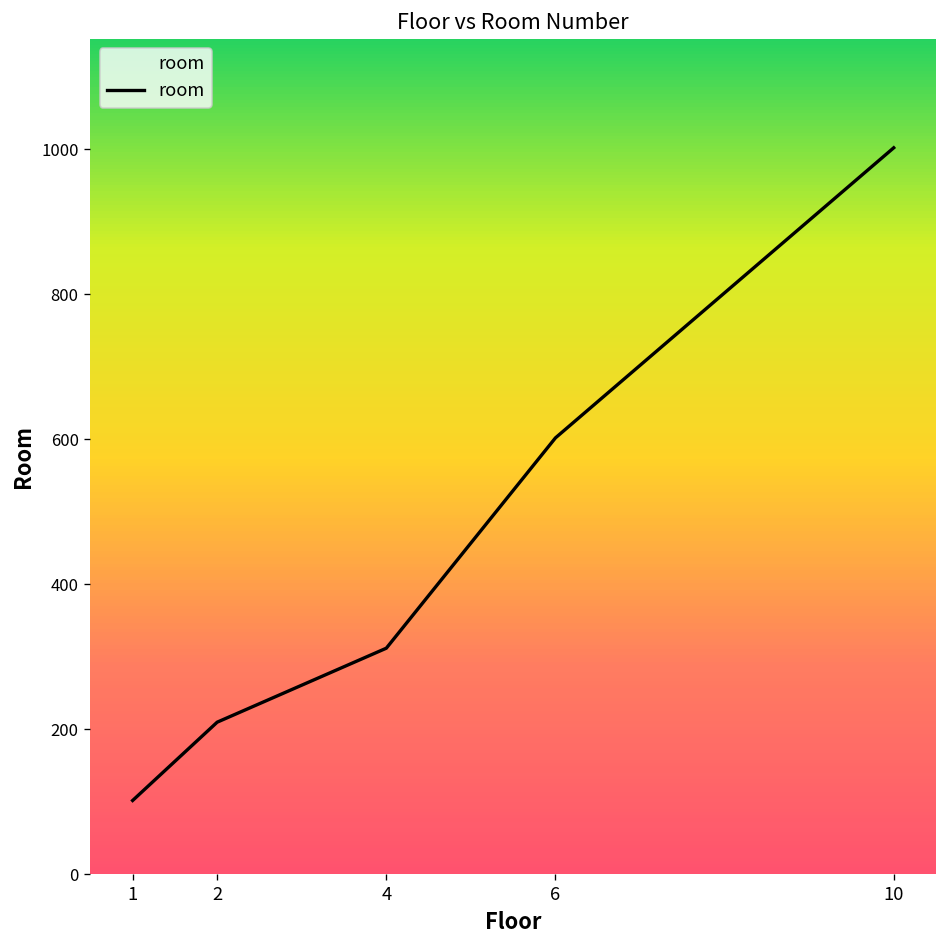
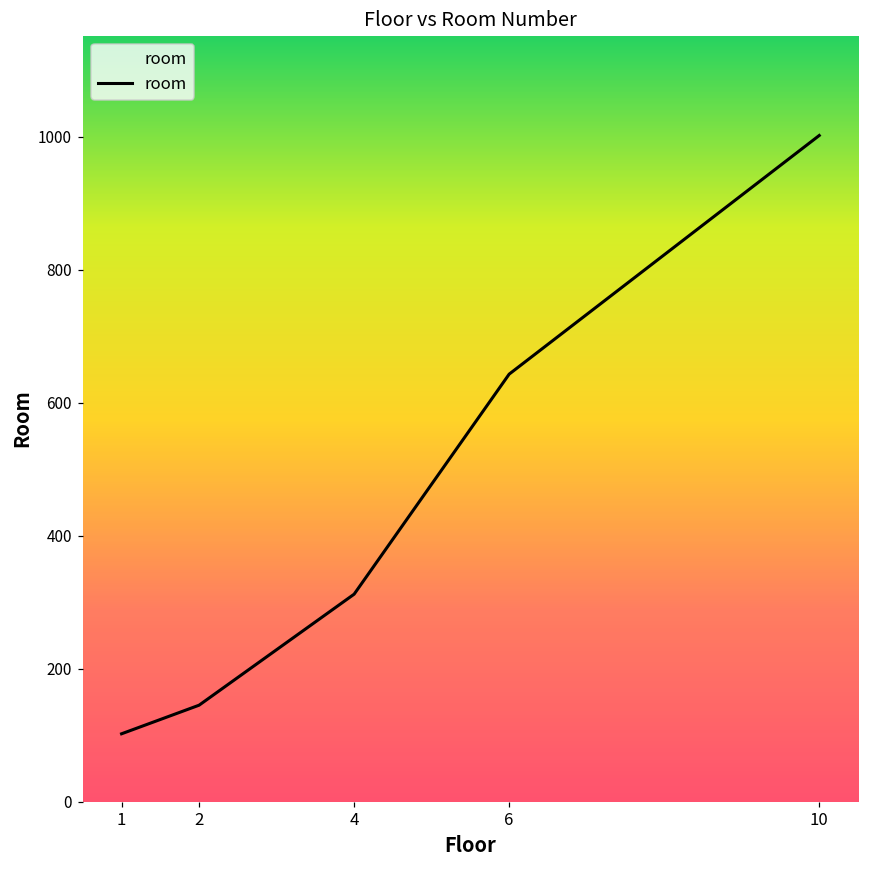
  {
    "1": 100,
-   "2": 210,
+   "2": 150,
    "4": 310,
-   "6": 600,
+   "6": 640,
    "10": 1000
  }
